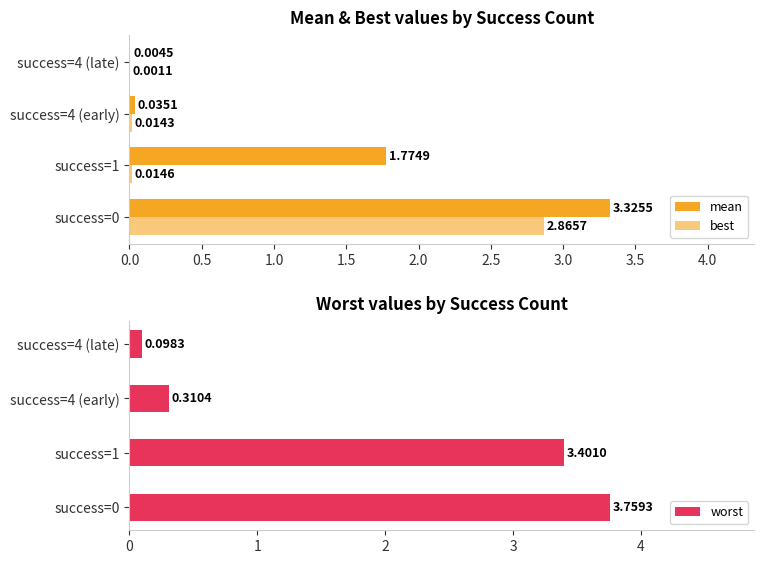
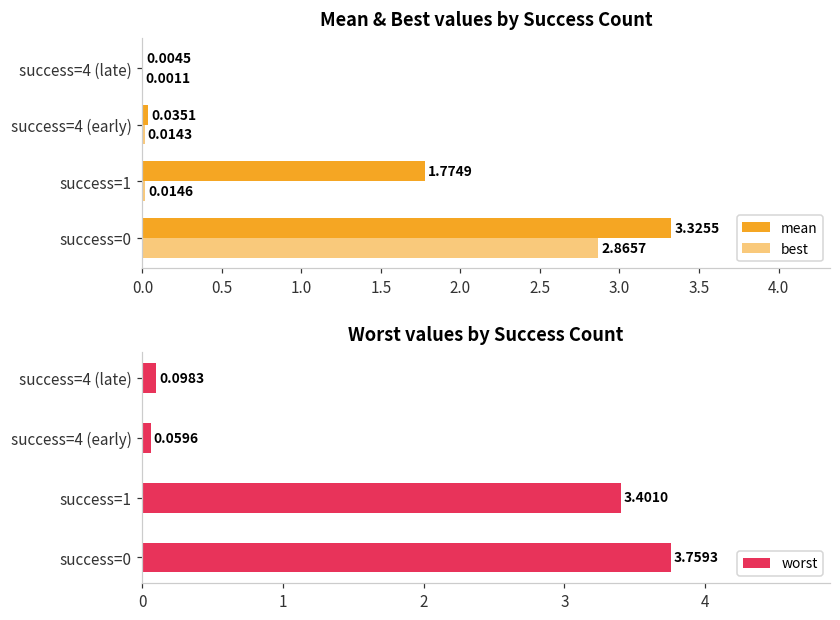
  {
    "Worst values by Success Count": {
      "success=4 (late)": 0.0983,
-     "success=4 (early)": 0.3104,
+     "success=4 (early)": 0.0596,
      "success=1": 3.4010,
      "success=0": 3.7593
    }
  }
